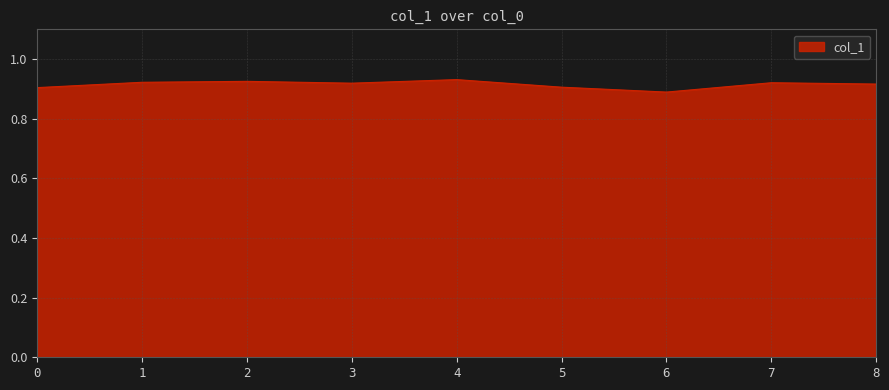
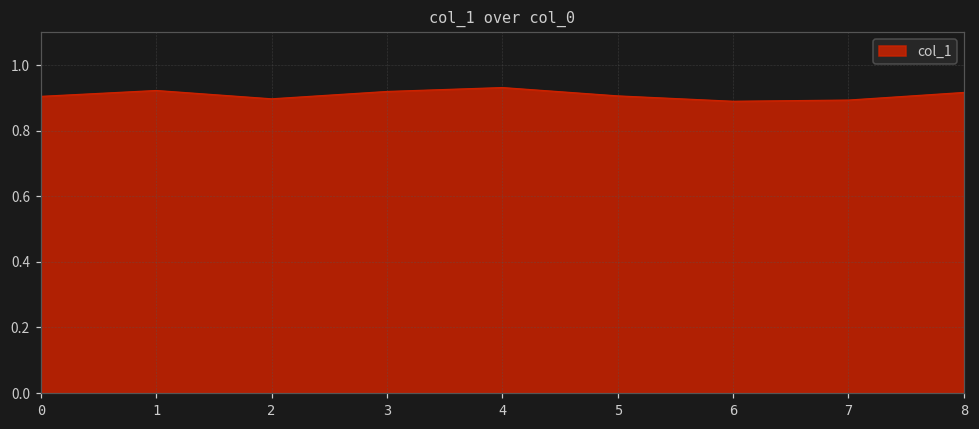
  {
    "0": 0.90,
    "1": 0.92,
-   "2": 0.93,
+   "2": 0.90,
    "3": 0.92,
    "4": 0.93,
    "5": 0.91,
    "6": 0.89,
-   "7": 0.92,
+   "7": 0.89,
    "8": 0.92
  }
